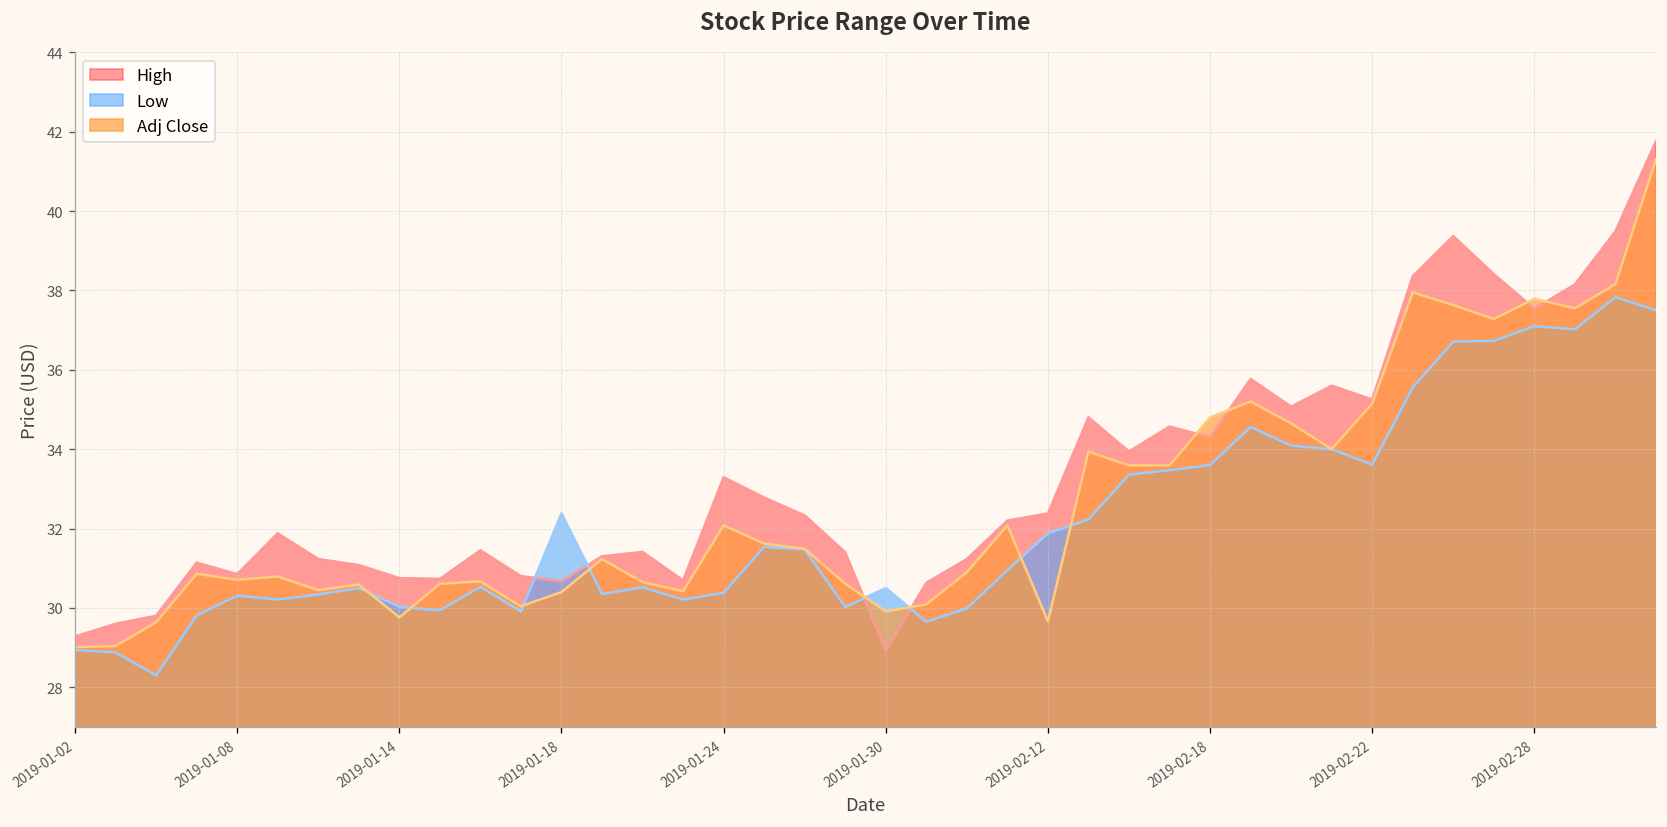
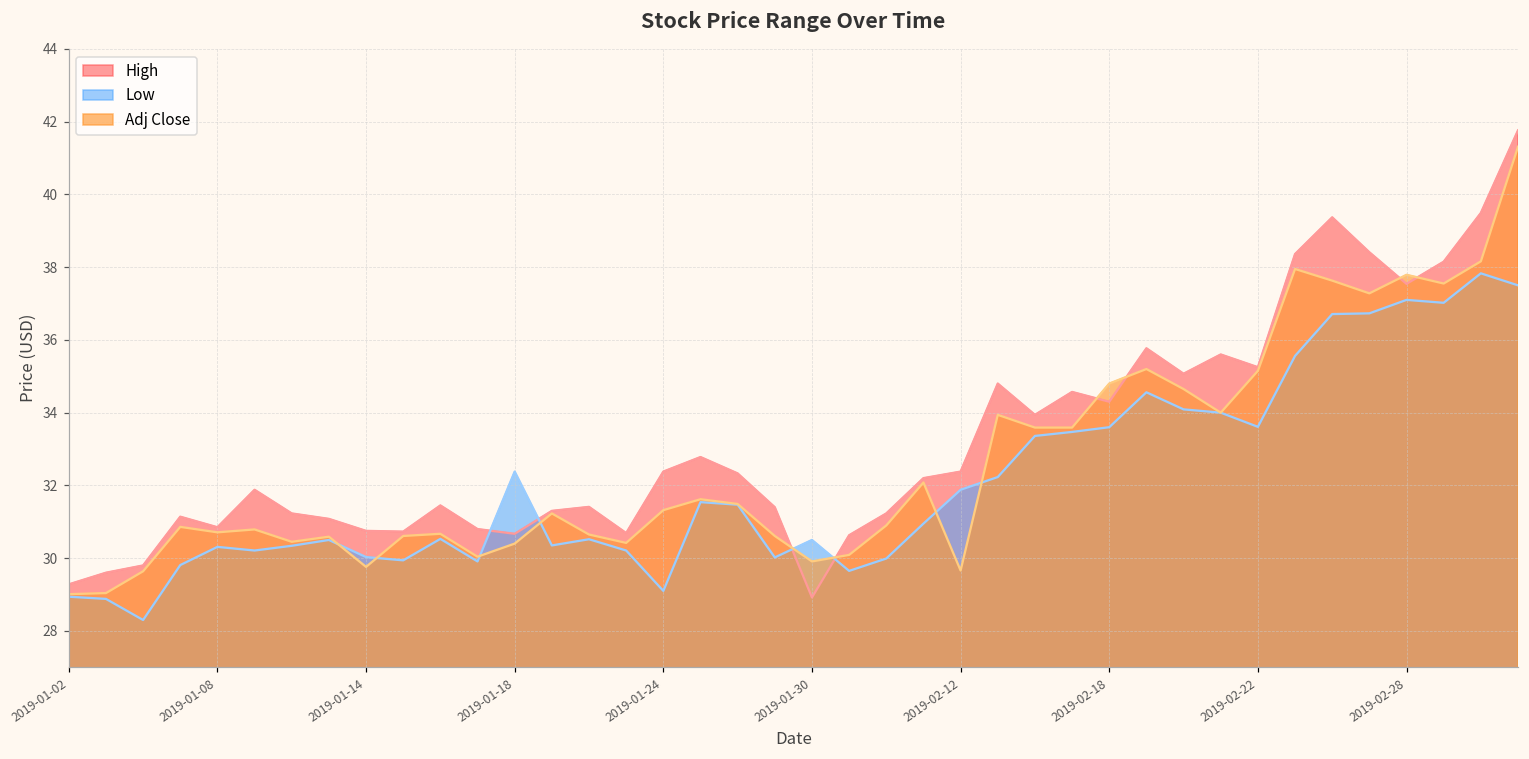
  {
    "High": {
      "2019-01-02": 29.3,
      "2019-01-08": 30.9,
      "2019-01-14": 30.8,
      "2019-01-18": 30.7,
-     "2019-01-24": 33.3,
+     "2019-01-24": 32.4,
      "2019-01-30": 28.9,
      "2019-02-12": 32.4,
      "2019-02-18": 34.3,
      "2019-02-22": 35.3,
      "2019-02-28": 37.5
    },
    "Low": {
      "2019-01-08": 30.3,
      "2019-01-14": 30.0,
      "2019-01-18": 32.4,
-     "2019-01-24": 30.4,
+     "2019-01-24": 29.1,
      "2019-01-30": 30.5,
      "2019-02-12": 31.9,
      "2019-02-18": 33.6,
      "2019-02-22": 33.6,
      "2019-02-28": 37.1
    },
    "Adj Close": {
      "2019-01-08": 30.7,
      "2019-01-14": 29.8,
      "2019-01-18": 30.4,
-     "2019-01-24": 32.1,
+     "2019-01-24": 31.3,
      "2019-01-30": 29.9,
      "2019-02-12": 29.7,
      "2019-02-18": 34.8,
      "2019-02-22": 35.2,
      "2019-02-28": 37.8
    }
  }
